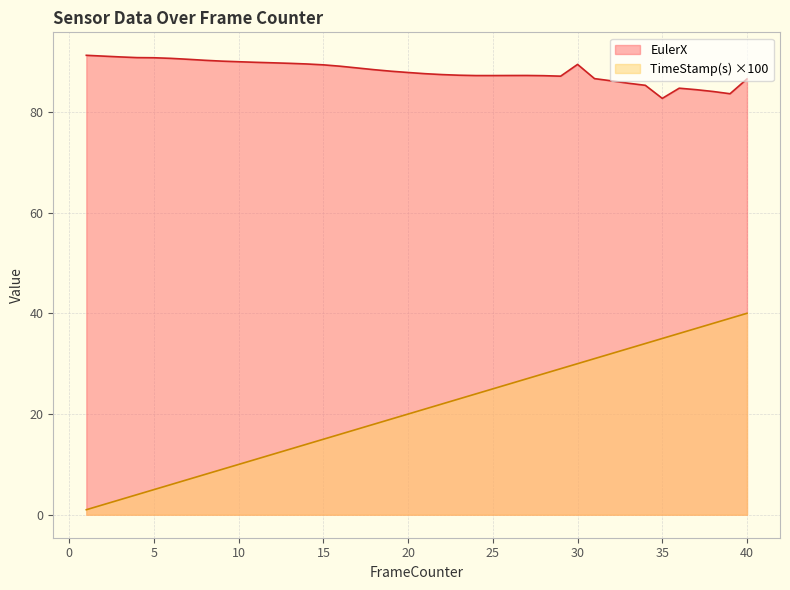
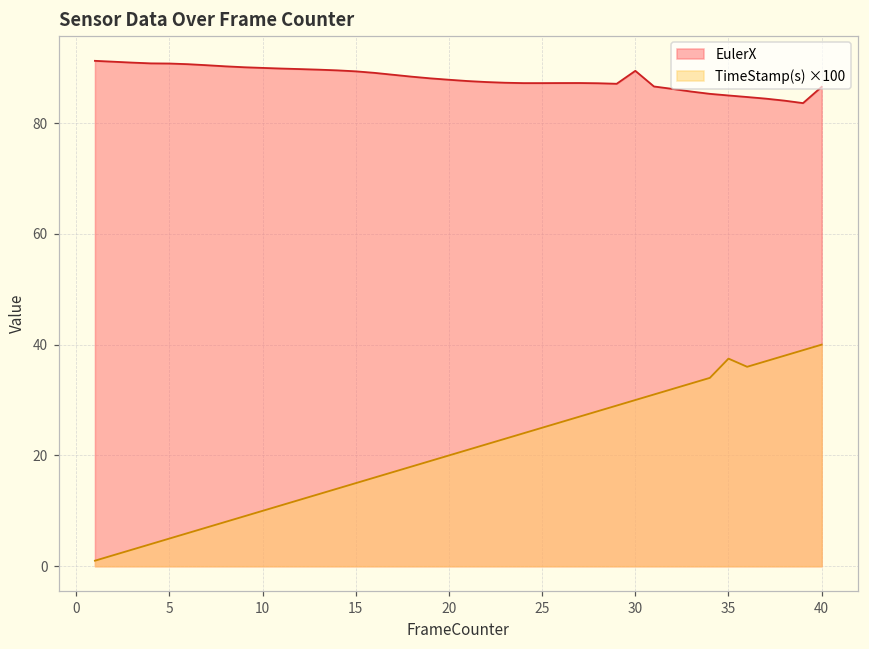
  {
    "EulerX": {
      "5": 91,
      "10": 90,
      "15": 89,
      "20": 88,
      "25": 87,
      "30": 89,
-     "35": 83
+     "35": 85
    },
    "TimeStamp(s) ×100": {
      "5": 5,
      "10": 10,
      "15": 15,
      "20": 20,
      "25": 25,
      "30": 30,
-     "35": 35,
+     "35": 37,
      "40": 40
    }
  }
